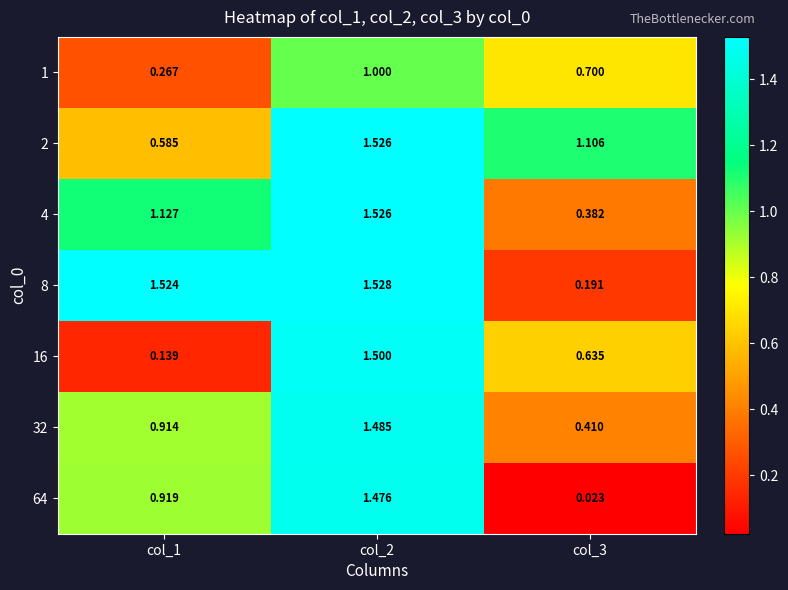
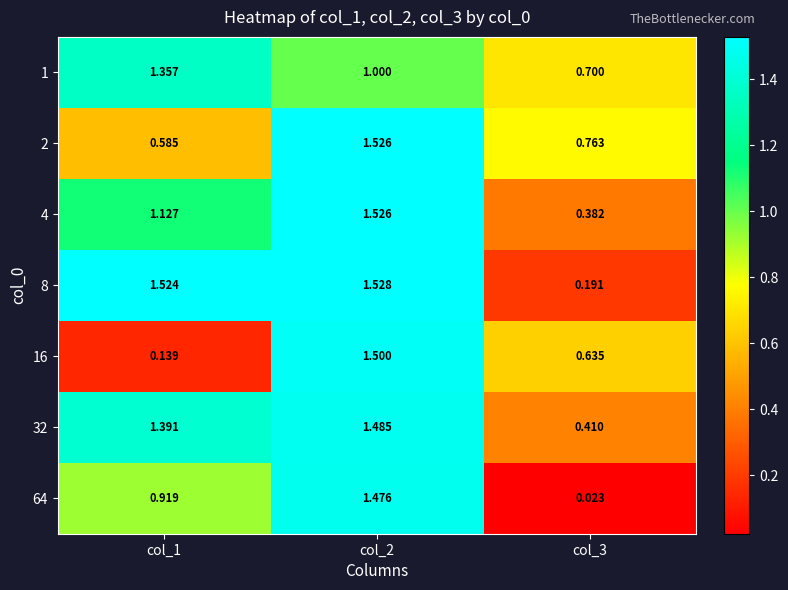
  {
    "1": {
-     "col_1": 0.267,
+     "col_1": 1.357,
      "col_2": 1.000,
      "col_3": 0.700
    },
    "2": {
      "col_1": 0.585,
      "col_2": 1.526,
-     "col_3": 1.106
+     "col_3": 0.763
    },
    "4": {
      "col_1": 1.127,
      "col_2": 1.526,
      "col_3": 0.382
    },
    "8": {
      "col_1": 1.524,
      "col_2": 1.528,
      "col_3": 0.191
    },
    "16": {
      "col_1": 0.139,
      "col_2": 1.500,
      "col_3": 0.635
    },
    "32": {
-     "col_1": 0.914,
+     "col_1": 1.391,
      "col_2": 1.485,
      "col_3": 0.410
    },
    "64": {
      "col_1": 0.919,
      "col_2": 1.476,
      "col_3": 0.023
    }
  }
